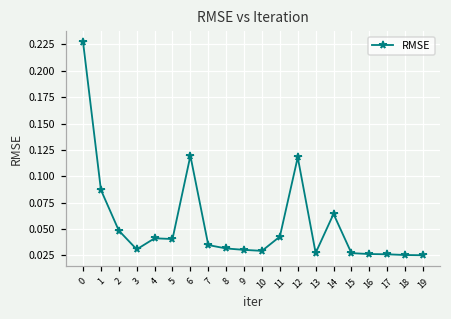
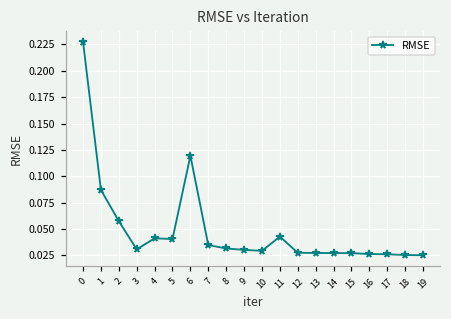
  {
    "0": 0.23,
    "1": 0.09,
-   "2": 0.05,
+   "2": 0.06,
    "3": 0.03,
    "4": 0.04,
    "5": 0.04,
    "6": 0.12,
    "7": 0.03,
    "8": 0.03,
    "9": 0.03,
    "10": 0.03,
    "11": 0.04,
-   "12": 0.12,
+   "12": 0.03,
    "13": 0.03,
-   "14": 0.06,
+   "14": 0.03,
    "15": 0.03,
    "16": 0.03,
    "17": 0.03,
    "18": 0.03,
    "19": 0.03
  }
